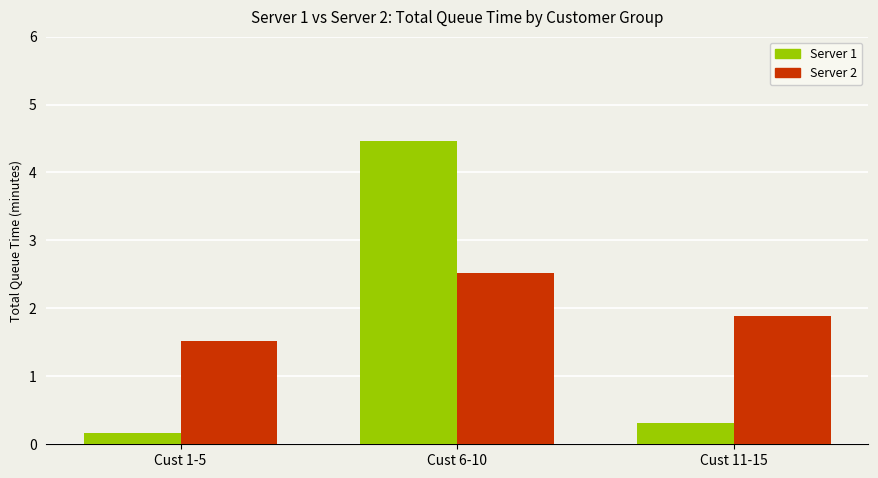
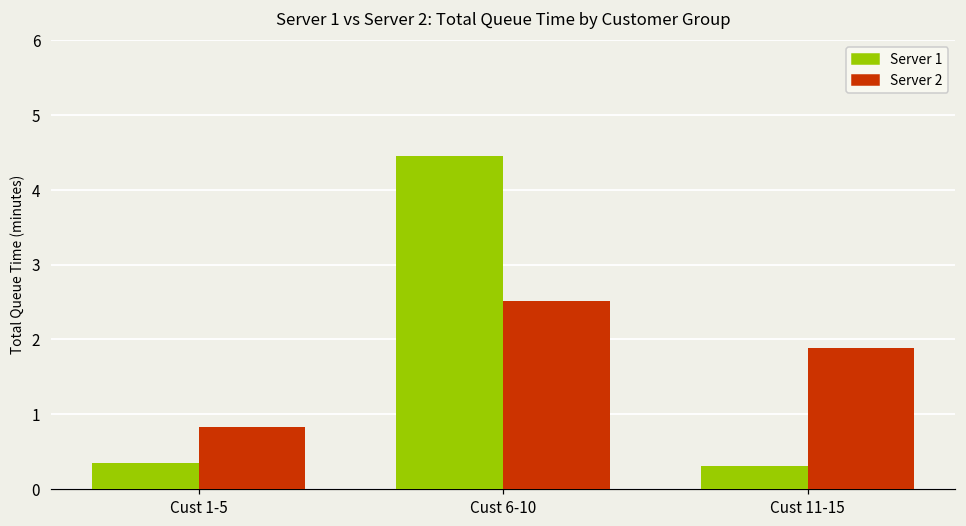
  {
    "Server 1": {
-     "Cust 1-5": 0.2,
+     "Cust 1-5": 0.4,
      "Cust 6-10": 4.5,
      "Cust 11-15": 0.3
    },
    "Server 2": {
-     "Cust 1-5": 1.5,
+     "Cust 1-5": 0.8,
      "Cust 6-10": 2.5,
      "Cust 11-15": 1.9
    }
  }
